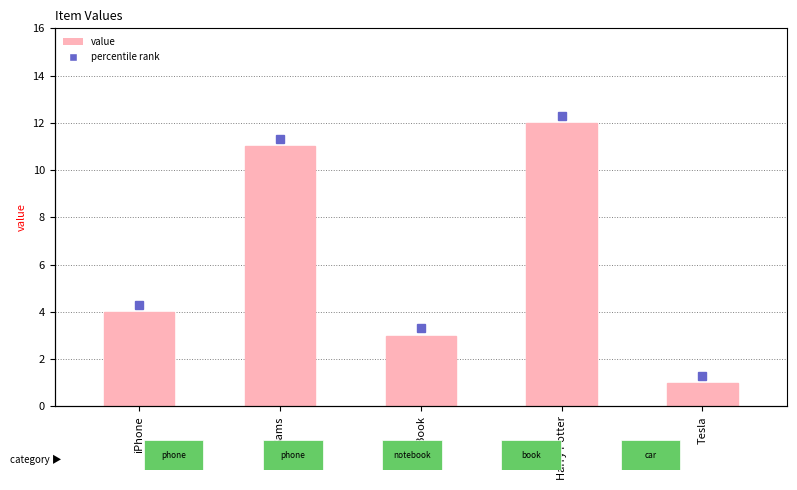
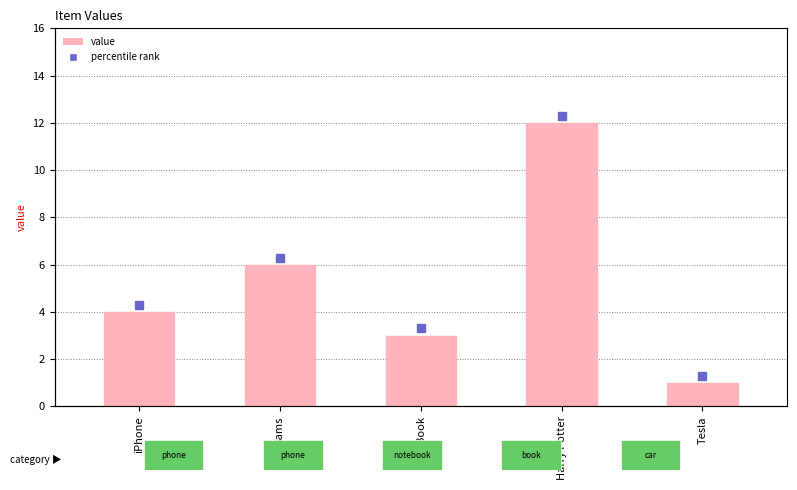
  {
    "value": {
-     "Sams": 11,
+     "Sams": 6,
      "iBook": 3,
      "Tesla": 1
    }
  }
